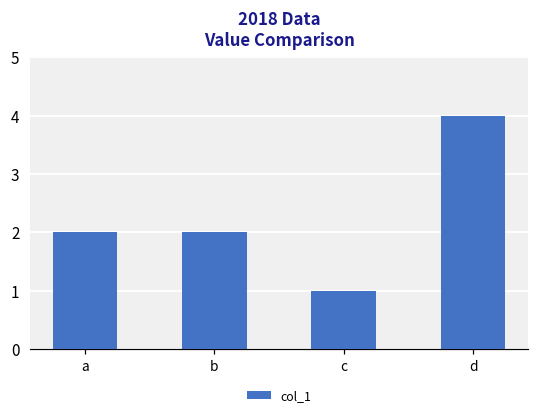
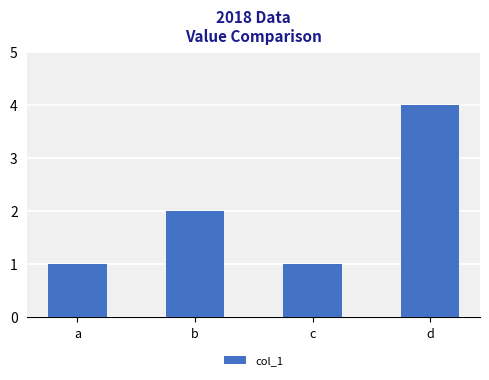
  {
-   "a": 2,
+   "a": 1,
    "b": 2,
    "c": 1,
    "d": 4
  }
